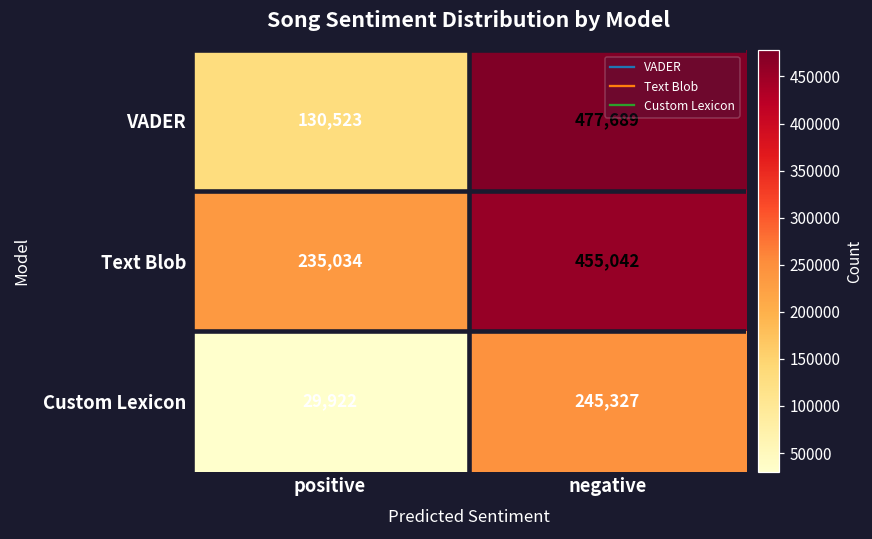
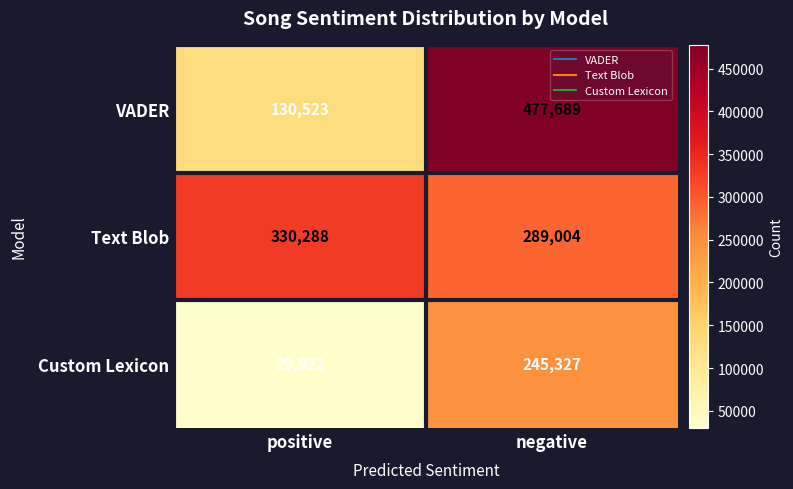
  {
    "VADER": {
      "positive": "130,523",
      "negative": "477,689"
    },
    "Text Blob": {
-     "positive": "235,034",
-     "negative": "455,042"
+     "positive": "330,288",
+     "negative": "289,004"
    },
    "Custom Lexicon": {
      "positive": "29,922",
      "negative": "245,327"
    }
  }
